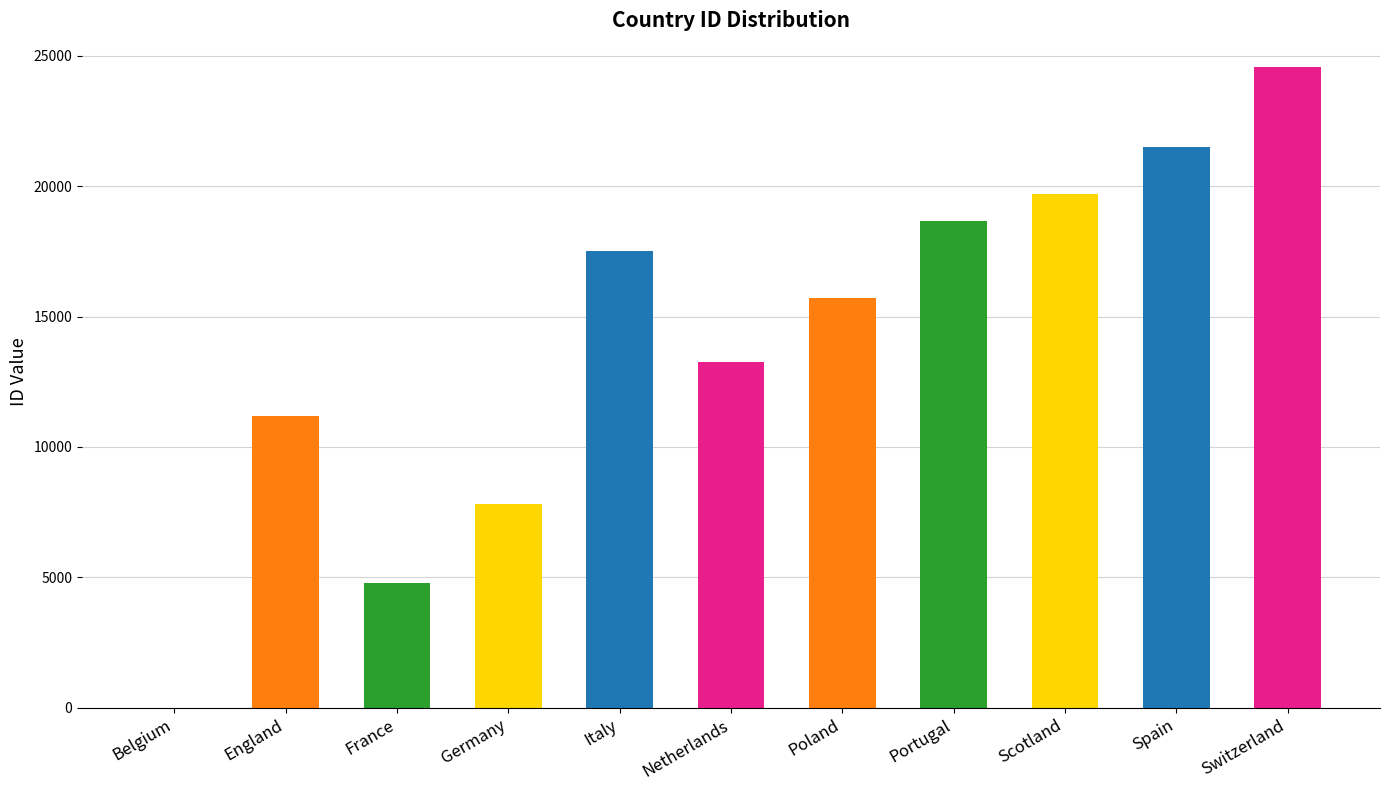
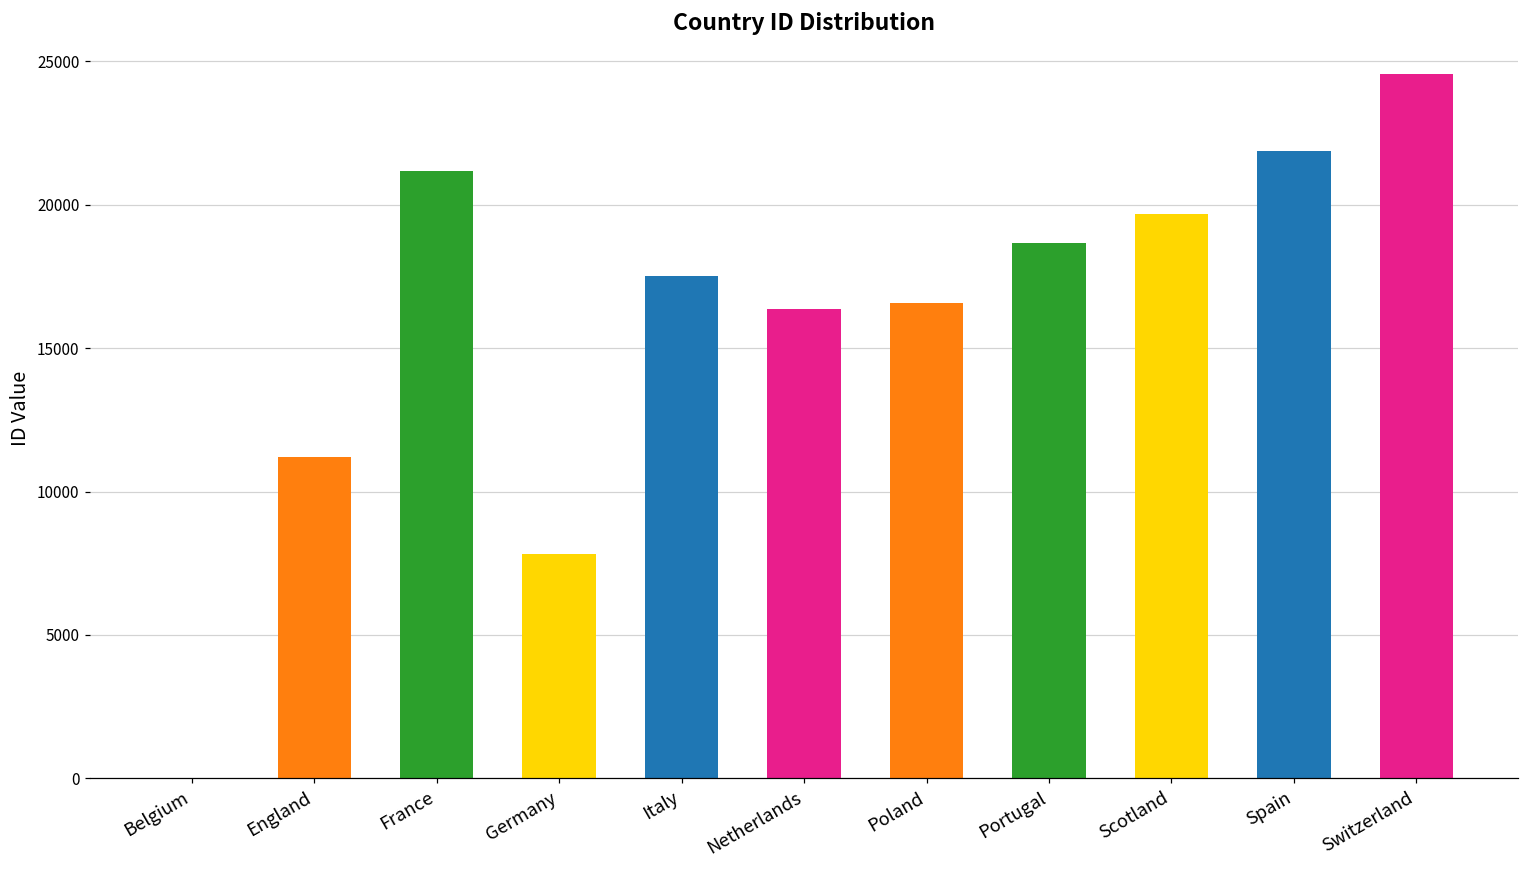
  {
    "England": 11200,
-   "France": 4800,
+   "France": 21200,
    "Germany": 7800,
    "Italy": 17500,
-   "Netherlands": 13300,
-   "Poland": 15700,
+   "Netherlands": 16400,
+   "Poland": 16600,
    "Portugal": 18700,
    "Scotland": 19700,
-   "Spain": 21500,
+   "Spain": 21900,
    "Switzerland": 24600
  }
